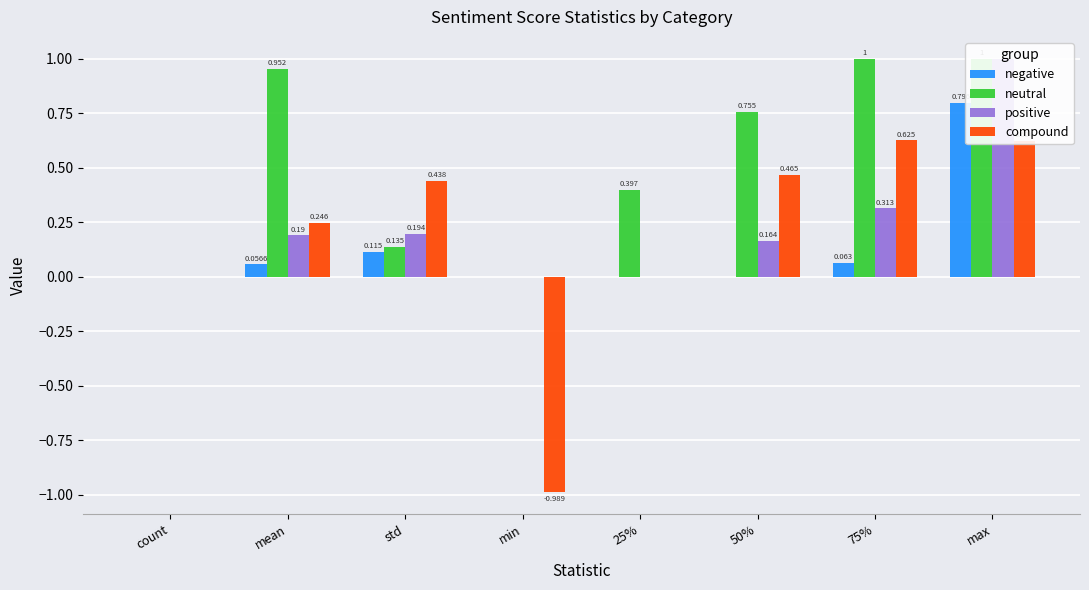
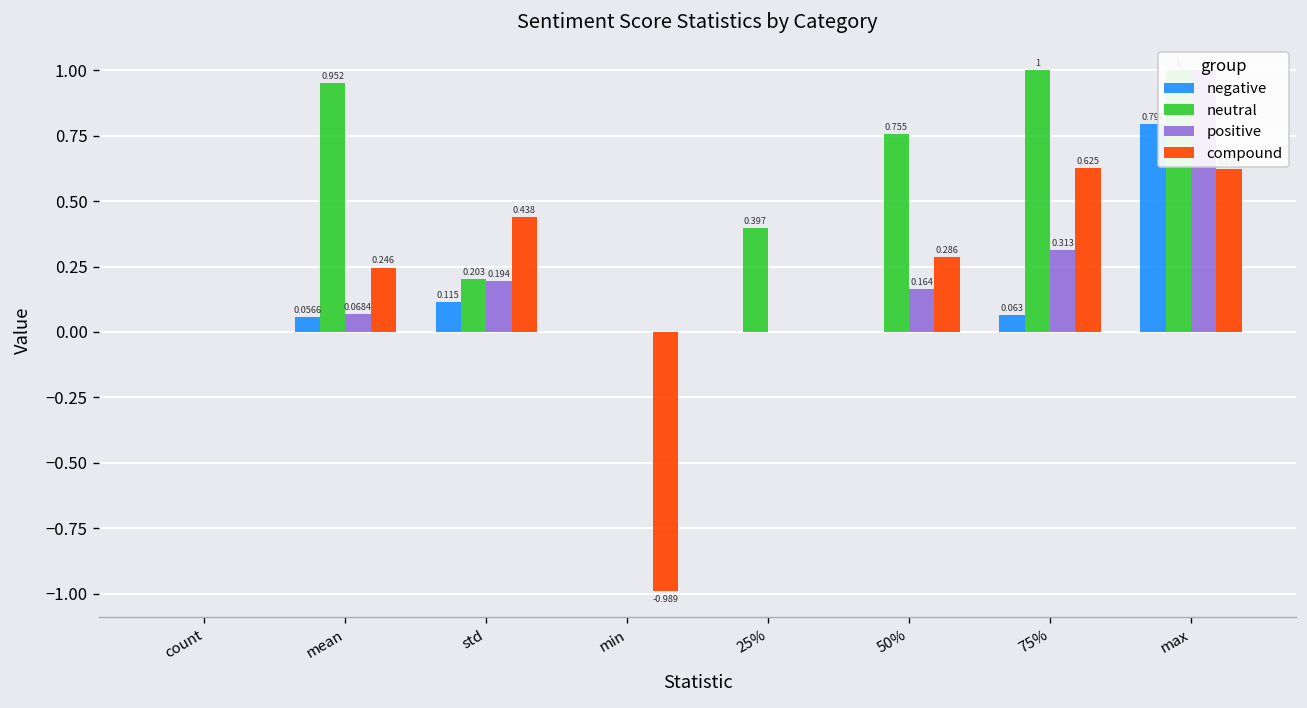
  {
    "negative": {
      "mean": 0.0566,
      "std": 0.115,
      "75%": 0.063
    },
    "neutral": {
      "mean": 0.952,
-     "std": 0.135,
+     "std": 0.203,
      "25%": 0.397,
      "50%": 0.755,
      "75%": 1
    },
    "positive": {
-     "mean": 0.19,
+     "mean": 0.0684,
      "std": 0.194,
      "50%": 0.164,
      "75%": 0.313
    },
    "compound": {
      "mean": 0.246,
      "std": 0.438,
      "min": -0.989,
-     "50%": 0.465,
+     "50%": 0.286,
      "75%": 0.625
    }
  }
